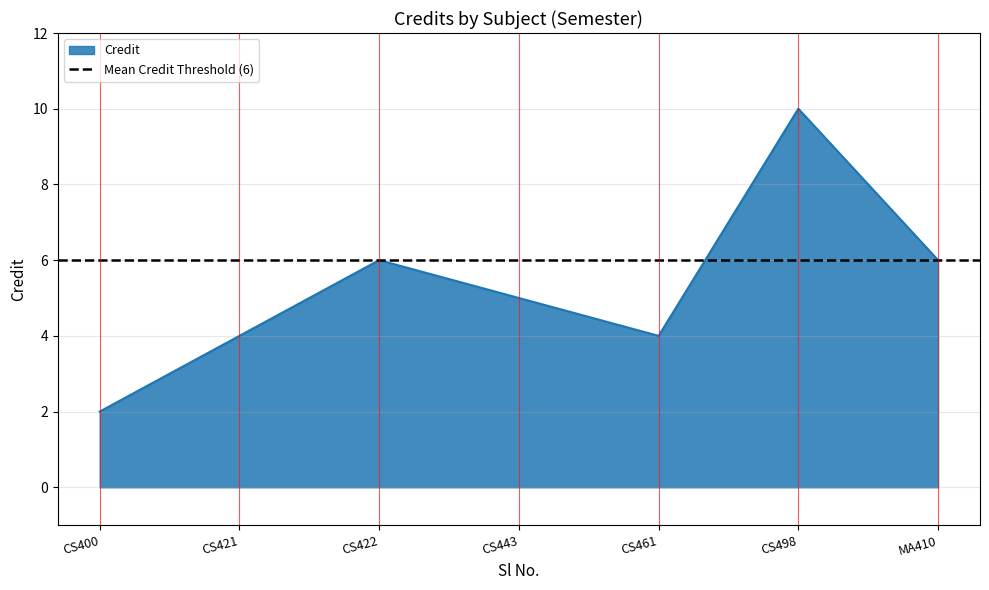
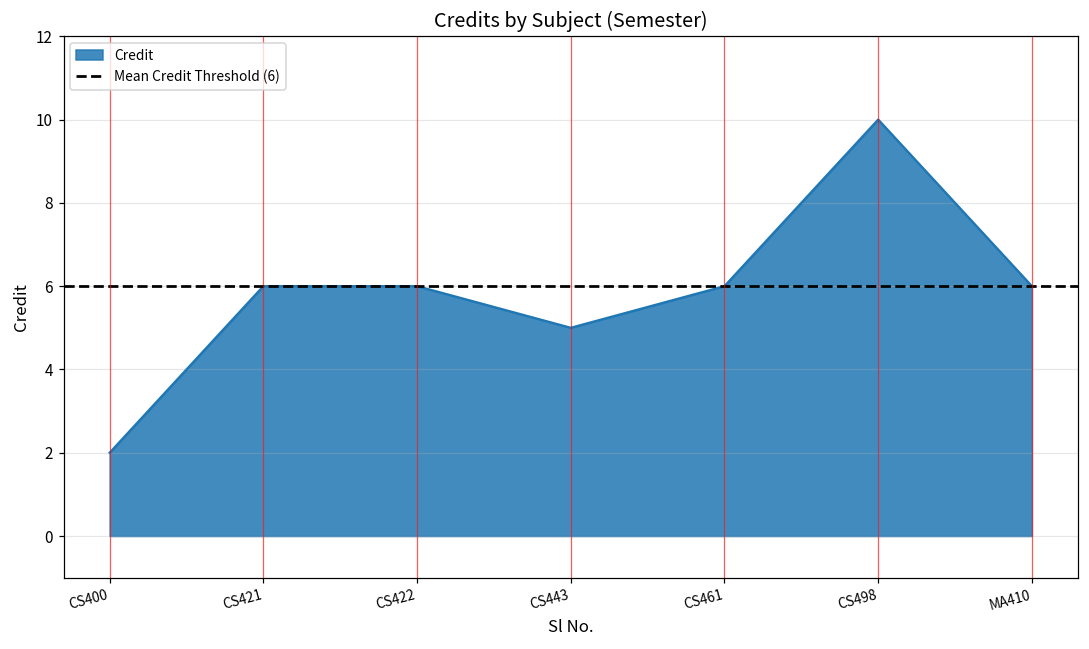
  {
    "CS400": 2,
-   "CS421": 4,
+   "CS421": 6,
    "CS422": 6,
    "CS443": 5,
-   "CS461": 4,
+   "CS461": 6,
    "CS498": 10,
    "MA410": 6
  }
